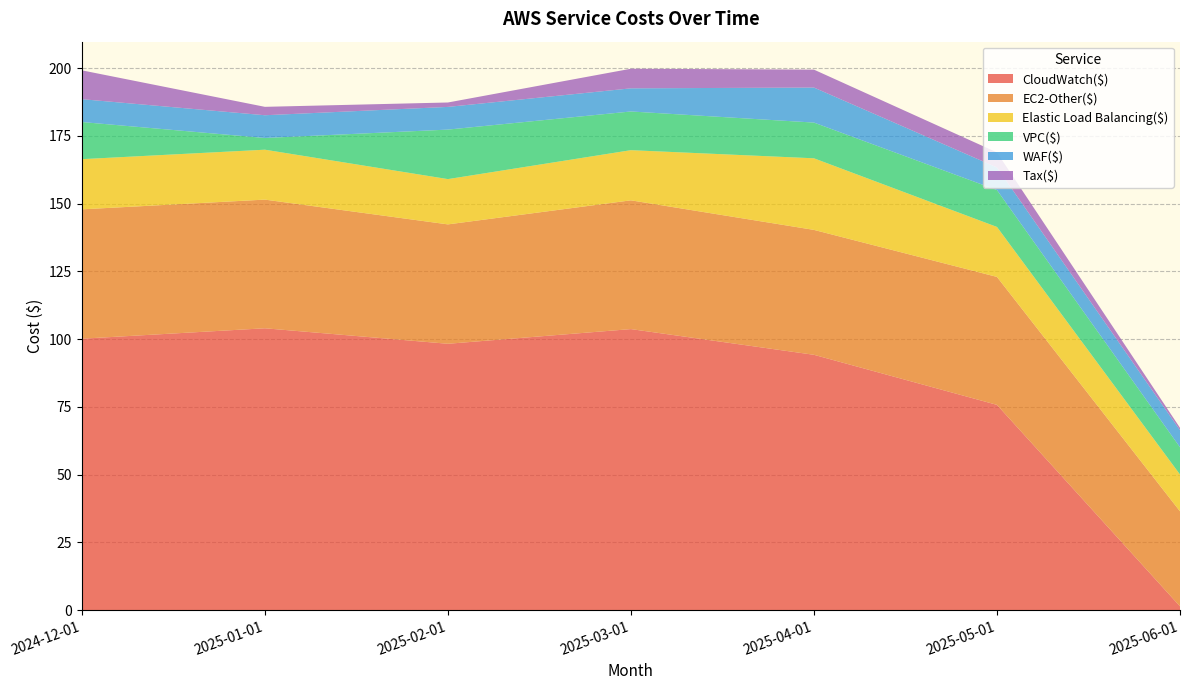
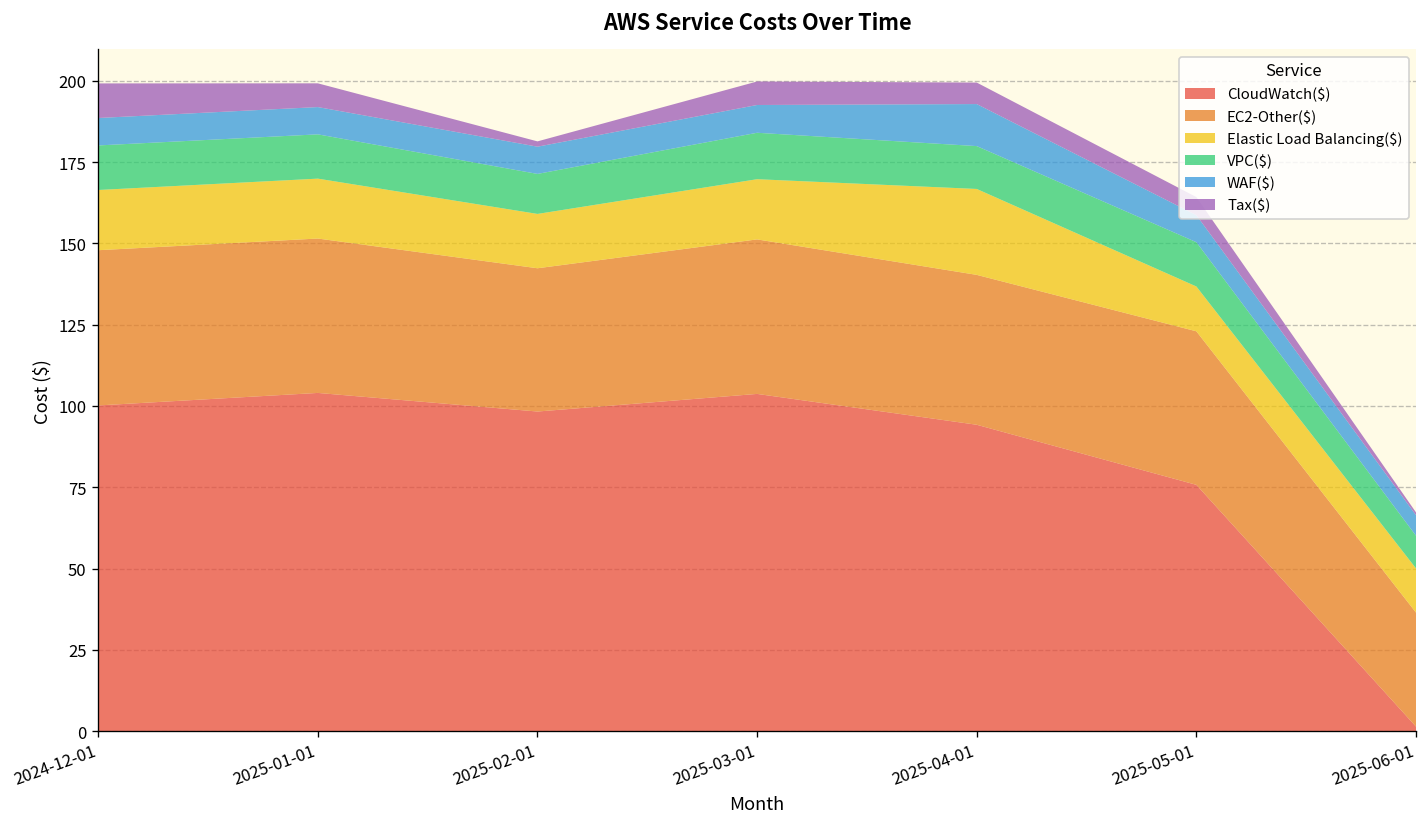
  {
    "Elastic Load Balancing($)": {
      "2024-12-01": 19,
      "2025-01-01": 18,
      "2025-02-01": 17,
      "2025-03-01": 19,
      "2025-04-01": 26,
-     "2025-05-01": 18,
+     "2025-05-01": 14,
      "2025-06-01": 14
    },
    "VPC($)": {
      "2024-12-01": 14,
-     "2025-01-01": 4,
-     "2025-02-01": 18,
+     "2025-01-01": 14,
+     "2025-02-01": 12,
      "2025-03-01": 14,
      "2025-04-01": 13,
      "2025-05-01": 14,
      "2025-06-01": 10
    },
    "WAF($)": {
      "2024-12-01": 8,
      "2025-01-01": 8,
      "2025-02-01": 8,
      "2025-03-01": 9,
      "2025-04-01": 13
    },
    "Tax($)": {
      "2024-12-01": 11,
-     "2025-01-01": 3,
+     "2025-01-01": 7,
      "2025-02-01": 2,
      "2025-03-01": 7,
      "2025-04-01": 7
    }
  }
